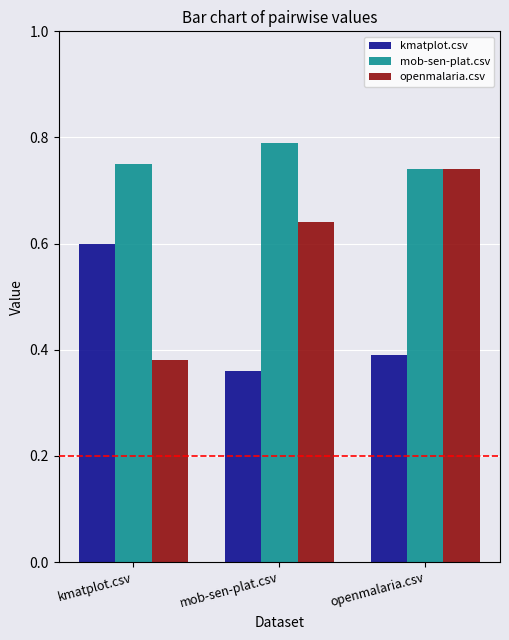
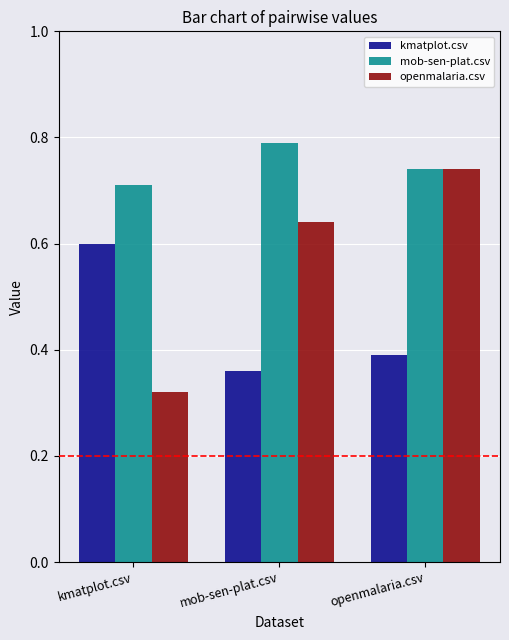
  {
    "kmatplot.csv": {
      "kmatplot.csv": 0.60,
      "mob-sen-plat.csv": 0.36,
      "openmalaria.csv": 0.39
    },
    "mob-sen-plat.csv": {
-     "kmatplot.csv": 0.75,
+     "kmatplot.csv": 0.71,
      "mob-sen-plat.csv": 0.79,
      "openmalaria.csv": 0.74
    },
    "openmalaria.csv": {
-     "kmatplot.csv": 0.38,
+     "kmatplot.csv": 0.32,
      "mob-sen-plat.csv": 0.64,
      "openmalaria.csv": 0.74
    }
  }
